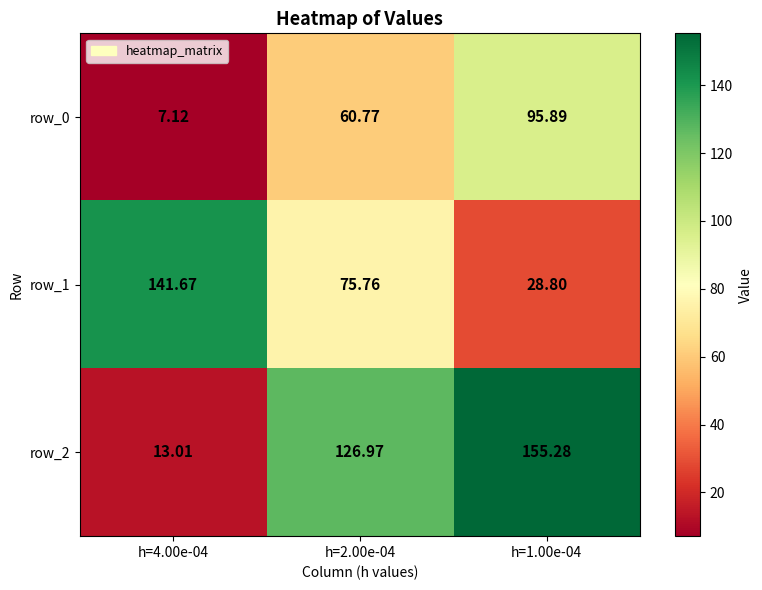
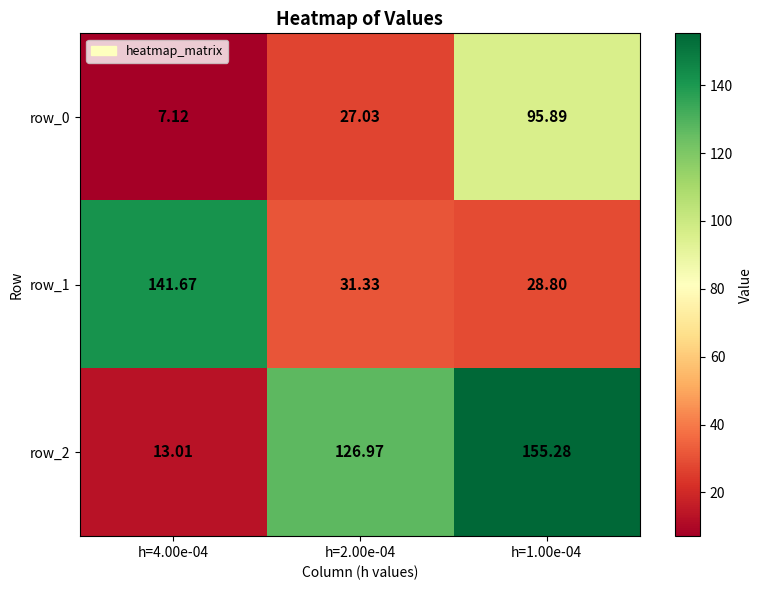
  {
    "row_0": {
      "h=4.00e-04": 7.12,
-     "h=2.00e-04": 60.77,
+     "h=2.00e-04": 27.03,
      "h=1.00e-04": 95.89
    },
    "row_1": {
      "h=4.00e-04": 141.67,
-     "h=2.00e-04": 75.76,
+     "h=2.00e-04": 31.33,
      "h=1.00e-04": 28.80
    },
    "row_2": {
      "h=4.00e-04": 13.01,
      "h=2.00e-04": 126.97,
      "h=1.00e-04": 155.28
    }
  }
